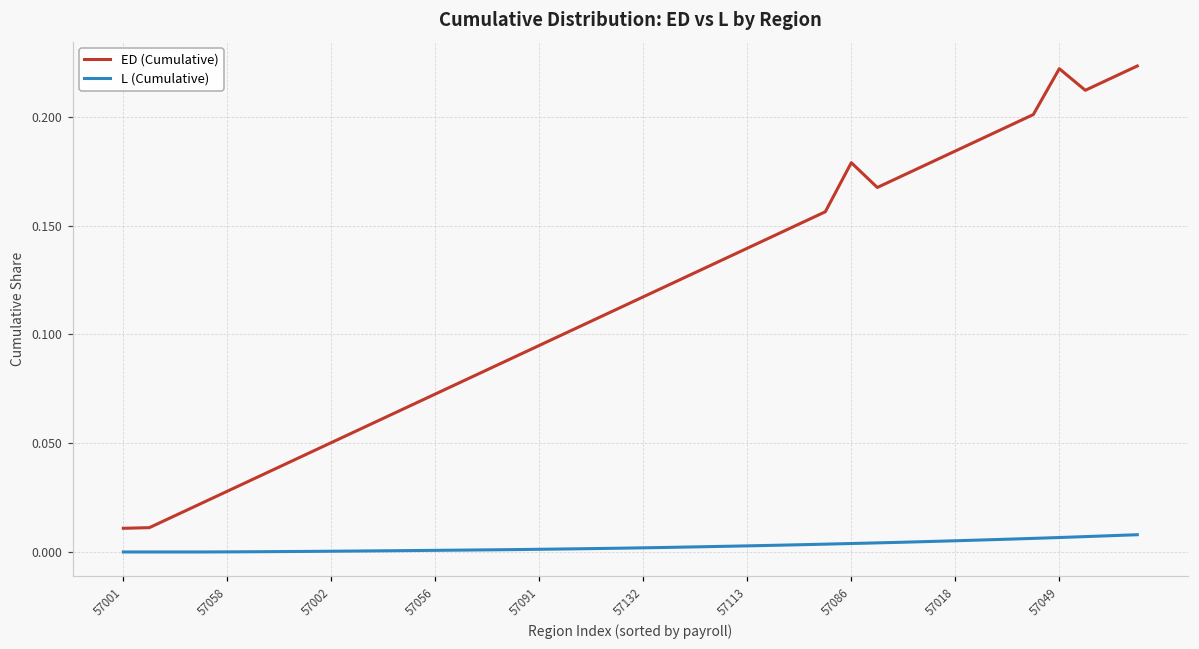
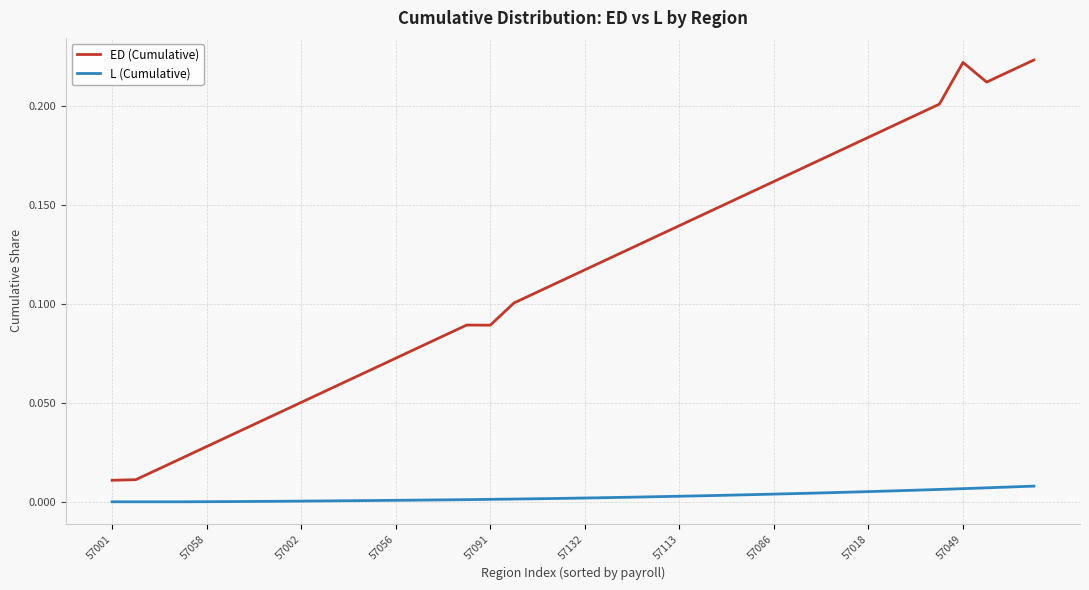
  {
    "ED (Cumulative)": {
      "57001": 0.011,
      "57058": 0.028,
      "57002": 0.050,
      "57056": 0.073,
-     "57091": 0.095,
+     "57091": 0.089,
      "57132": 0.117,
      "57113": 0.140,
-     "57086": 0.179,
+     "57086": 0.162,
      "57018": 0.184,
      "57049": 0.222
    },
    "L (Cumulative)": {
      "57001": 0.000,
      "57058": 0.000,
      "57002": 0.000,
      "57056": 0.001,
      "57091": 0.001,
      "57132": 0.002,
      "57113": 0.003,
      "57086": 0.004,
      "57018": 0.005,
      "57049": 0.007
    }
  }
